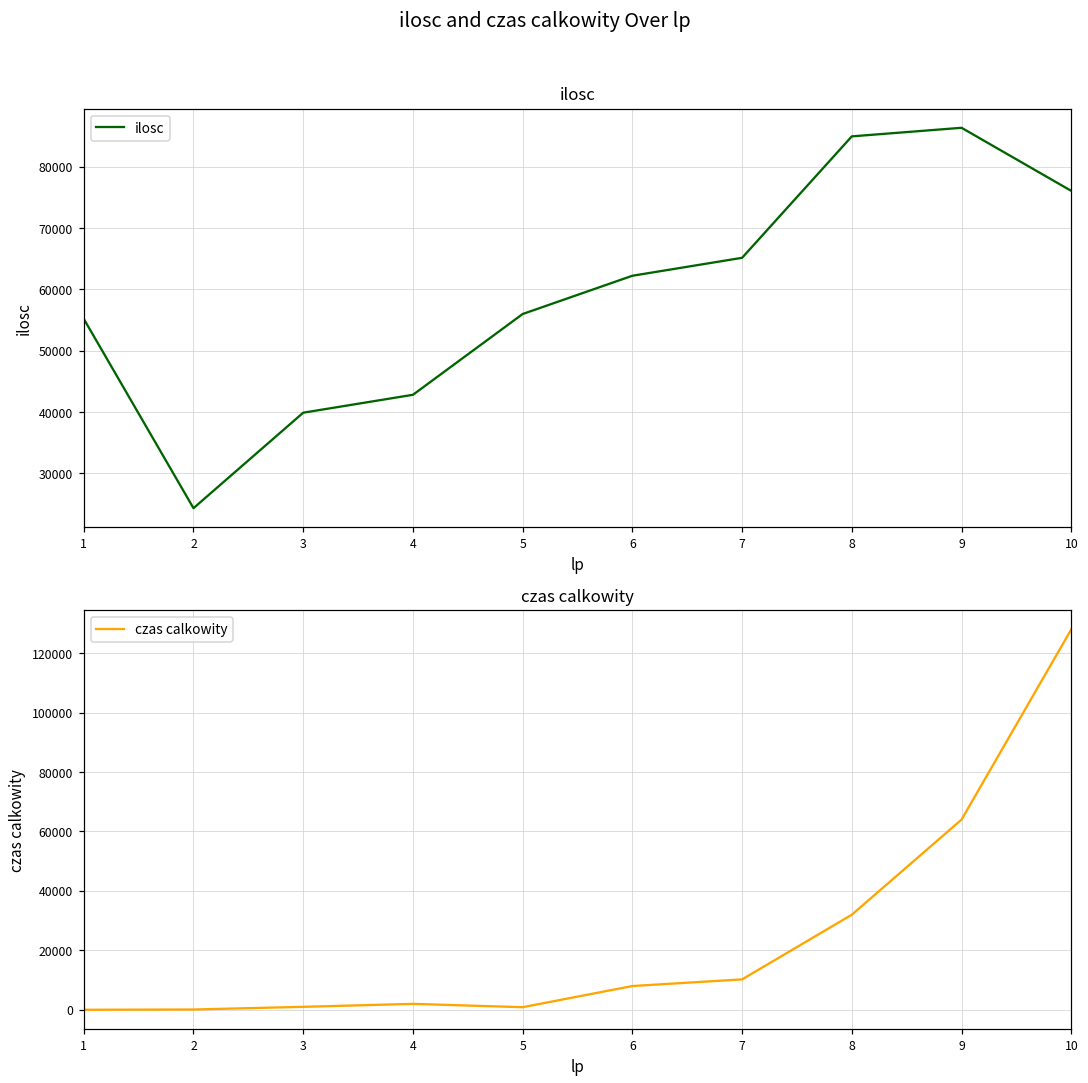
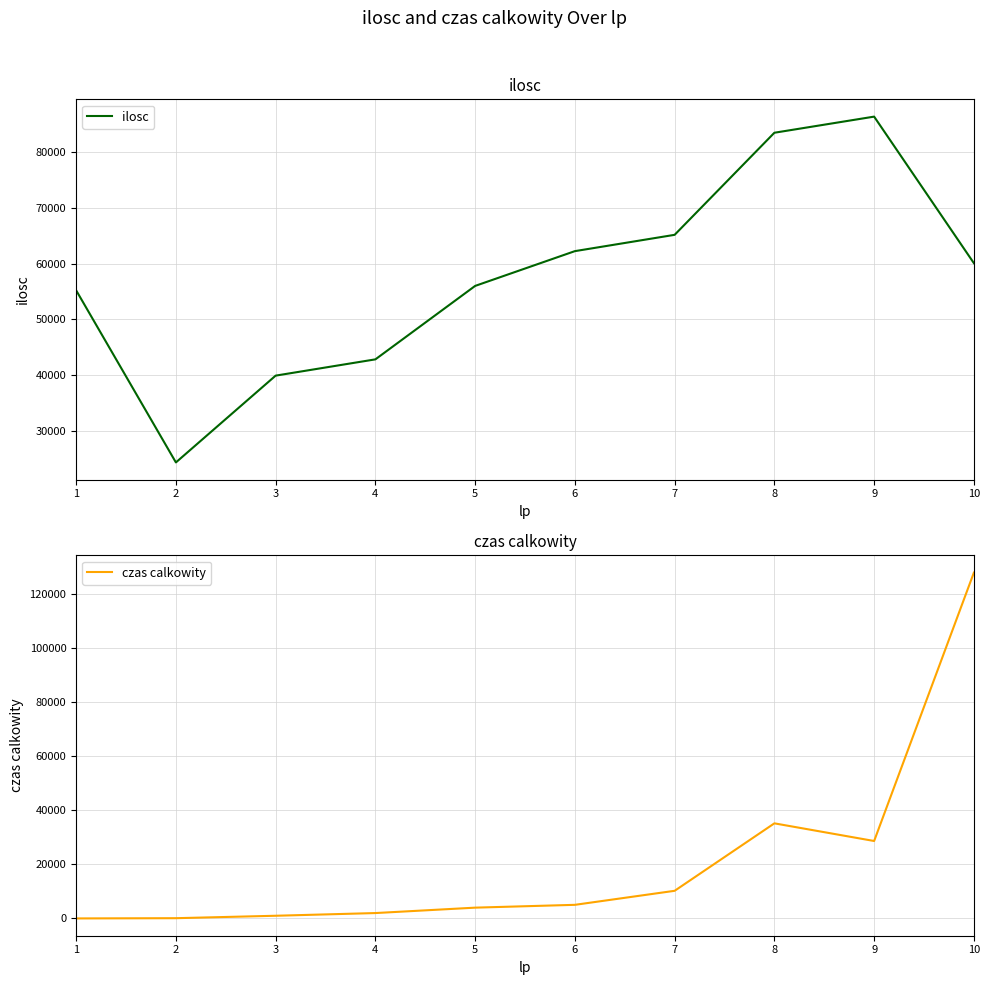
  {
    "ilosc": {
      "1": 55000,
      "2": 24000,
      "3": 40000,
      "4": 43000,
      "5": 56000,
      "6": 62000,
      "7": 65000,
-     "8": 85000,
+     "8": 84000,
      "9": 86000,
-     "10": 76000
+     "10": 60000
    },
    "czas calkowity": {
      "1": 0,
      "2": 0,
      "3": 1000,
      "4": 2000,
-     "5": 1000,
-     "6": 8000,
+     "5": 4000,
+     "6": 5000,
      "7": 10000,
-     "8": 32000,
-     "9": 64000,
+     "8": 35000,
+     "9": 29000,
      "10": 128000
    }
  }
